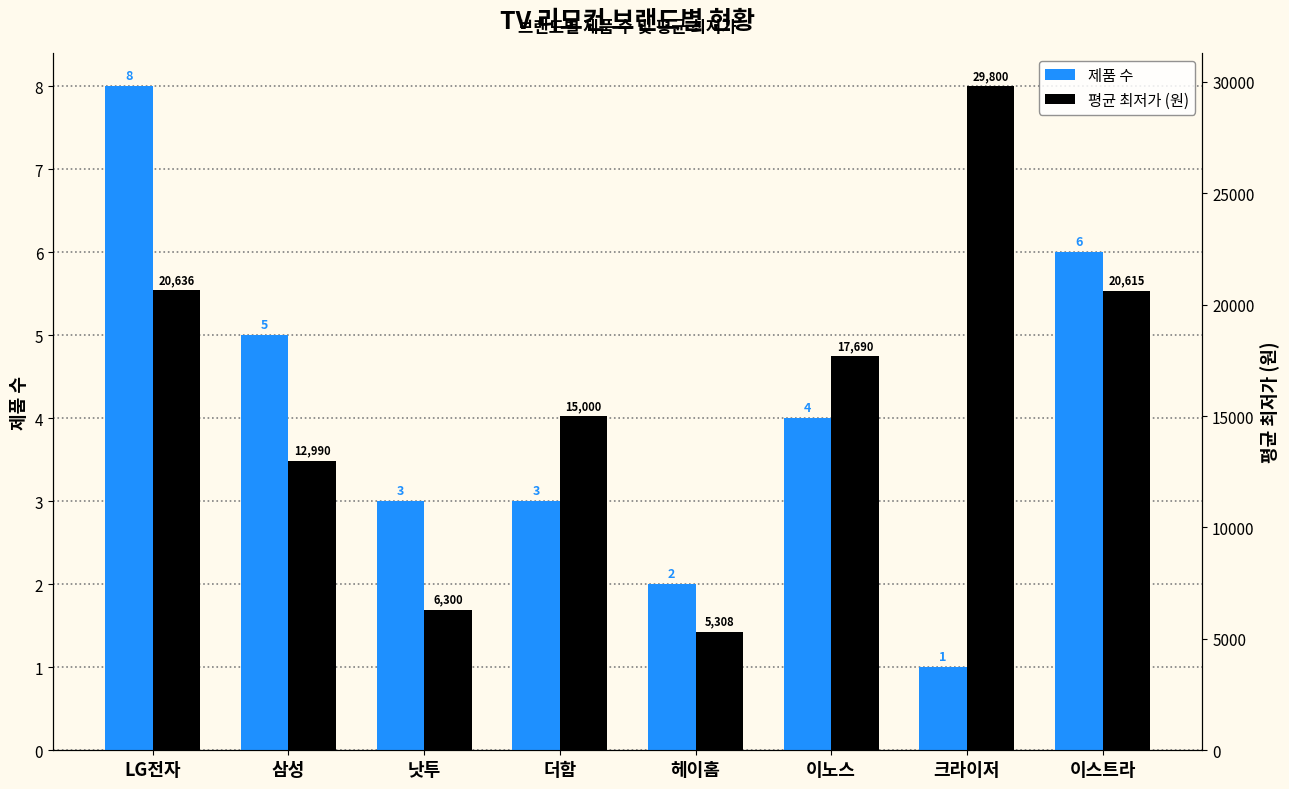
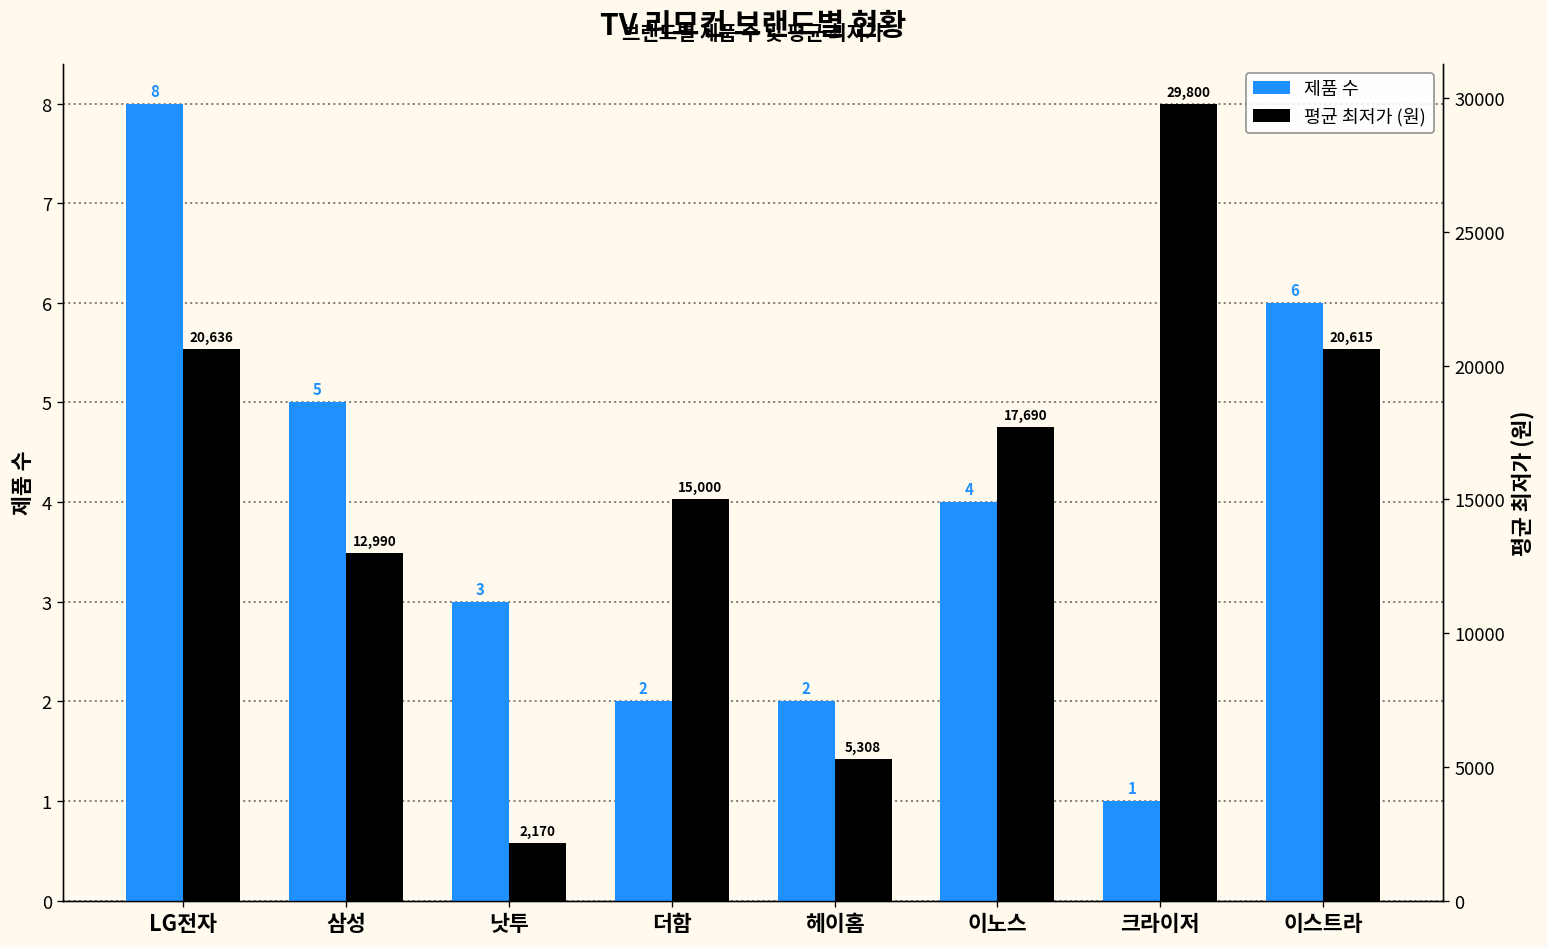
  {
    "제품 수": {
      "LG전자": "8",
      "삼성": "5",
      "낫투": "3",
-     "더함": "3",
+     "더함": "2",
      "헤이홈": "2",
      "이노스": "4",
      "크라이저": "1",
      "이스트라": "6"
    },
    "평균 최저가 (원)": {
      "LG전자": "20,636",
      "삼성": "12,990",
-     "낫투": "6,300",
+     "낫투": "2,170",
      "더함": "15,000",
      "헤이홈": "5,308",
      "이노스": "17,690",
      "크라이저": "29,800",
      "이스트라": "20,615"
    }
  }
